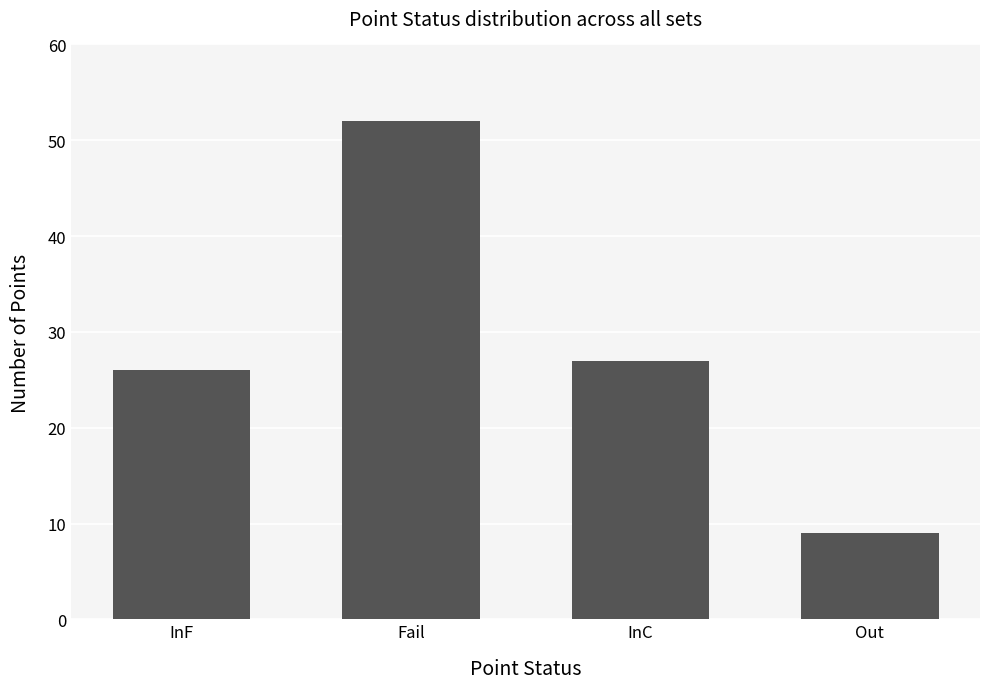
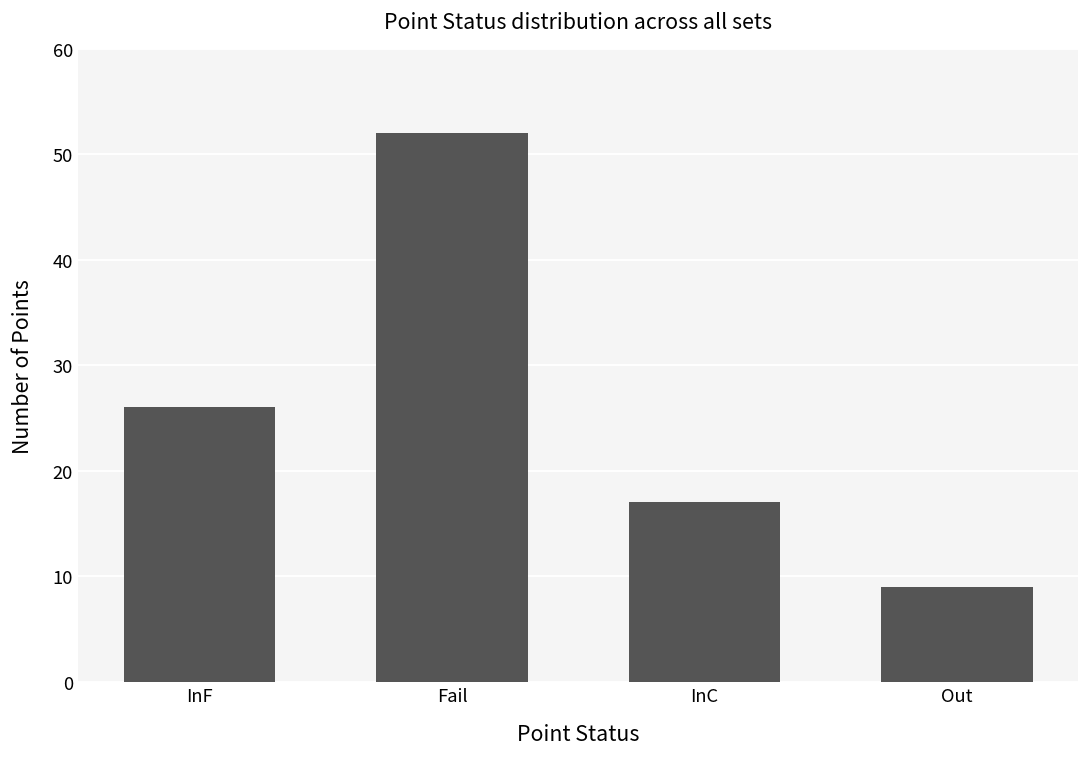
  {
    "InF": 26,
    "Fail": 52,
-   "InC": 27,
+   "InC": 17,
    "Out": 9
  }
